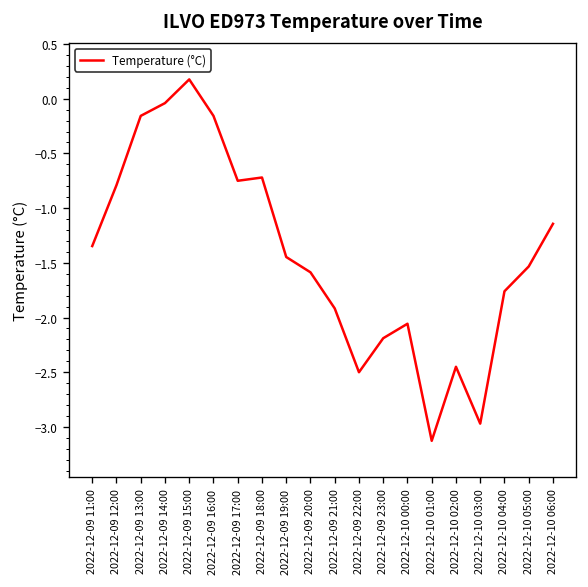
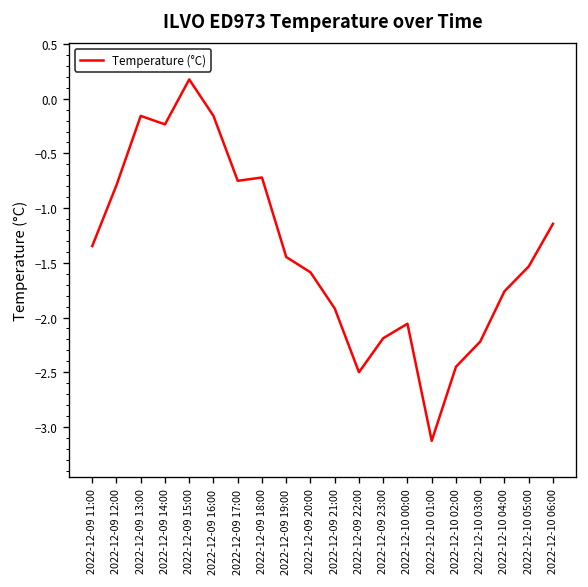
  {
    "2022-12-09 11:00": -1.3,
    "2022-12-09 12:00": -0.8,
    "2022-12-09 13:00": -0.2,
-   "2022-12-09 14:00": 0.0,
+   "2022-12-09 14:00": -0.2,
    "2022-12-09 15:00": 0.2,
    "2022-12-09 16:00": -0.2,
    "2022-12-09 17:00": -0.8,
    "2022-12-09 18:00": -0.7,
    "2022-12-09 19:00": -1.4,
    "2022-12-09 20:00": -1.6,
    "2022-12-09 21:00": -1.9,
    "2022-12-09 22:00": -2.5,
    "2022-12-09 23:00": -2.2,
    "2022-12-10 00:00": -2.1,
    "2022-12-10 01:00": -3.1,
    "2022-12-10 02:00": -2.5,
-   "2022-12-10 03:00": -3.0,
+   "2022-12-10 03:00": -2.2,
    "2022-12-10 04:00": -1.8,
    "2022-12-10 05:00": -1.5,
    "2022-12-10 06:00": -1.1
  }
